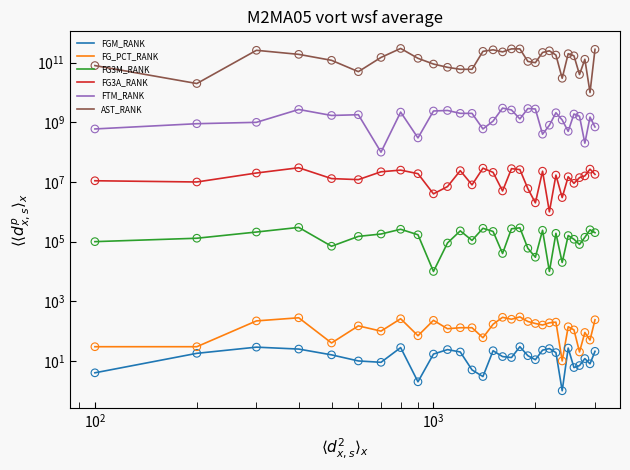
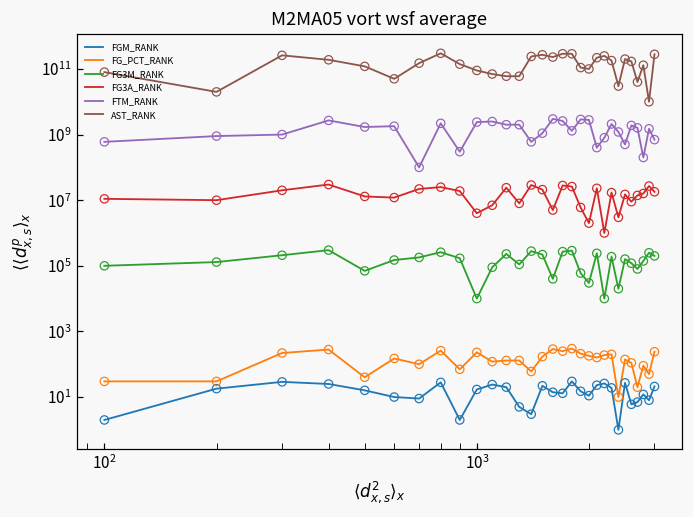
  {
    "FGM_RANK": {
-     "10^2": 4,
+     "10^2": 2,
      "10^3": 20
    },
    "FG_PCT_RANK": {
      "10^2": 30,
      "10^3": 200
    },
    "FG3M_RANK": {
      "10^2": 100000,
      "10^3": 10000
    },
    "FG3A_RANK": {
      "10^2": 11000000,
      "10^3": 4000000
    },
    "FTM_RANK": {
      "10^2": 600000000,
      "10^3": 2000000000
    },
    "AST_RANK": {
      "10^2": 80000000000,
      "10^3": 90000000000
    }
  }
